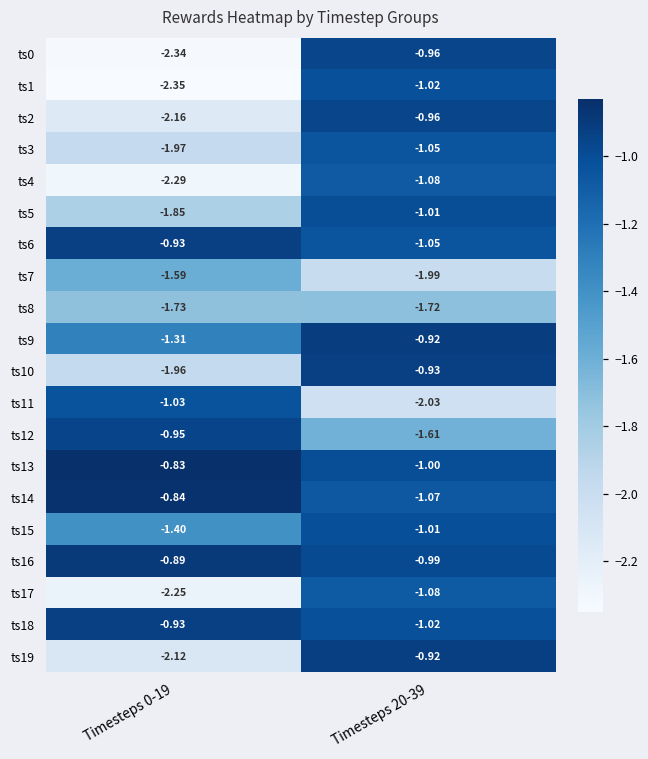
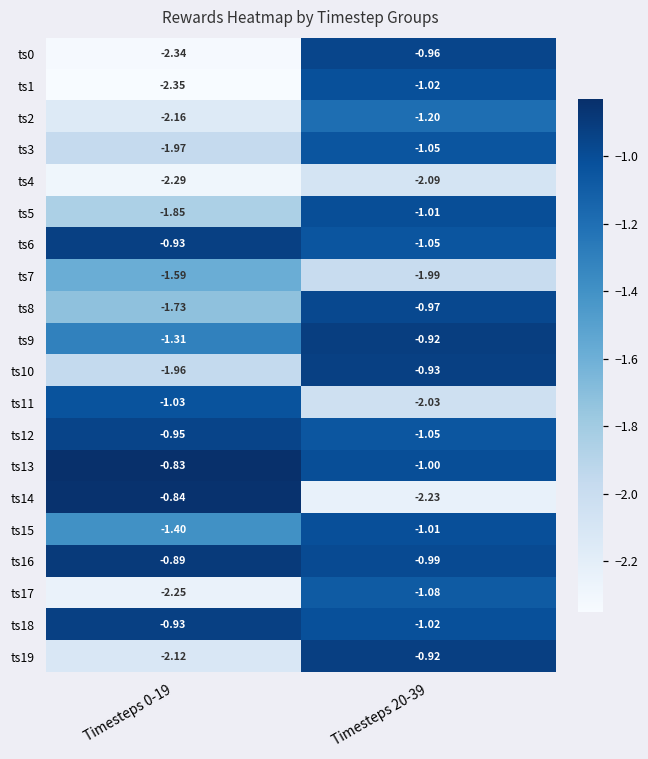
  {
    "ts0": {
      "Timesteps 0-19": -2.34,
      "Timesteps 20-39": -0.96
    },
    "ts1": {
      "Timesteps 0-19": -2.35,
      "Timesteps 20-39": -1.02
    },
    "ts2": {
      "Timesteps 0-19": -2.16,
-     "Timesteps 20-39": -0.96
+     "Timesteps 20-39": -1.20
    },
    "ts3": {
      "Timesteps 0-19": -1.97,
      "Timesteps 20-39": -1.05
    },
    "ts4": {
      "Timesteps 0-19": -2.29,
-     "Timesteps 20-39": -1.08
+     "Timesteps 20-39": -2.09
    },
    "ts5": {
      "Timesteps 0-19": -1.85,
      "Timesteps 20-39": -1.01
    },
    "ts6": {
      "Timesteps 0-19": -0.93,
      "Timesteps 20-39": -1.05
    },
    "ts7": {
      "Timesteps 0-19": -1.59,
      "Timesteps 20-39": -1.99
    },
    "ts8": {
      "Timesteps 0-19": -1.73,
-     "Timesteps 20-39": -1.72
+     "Timesteps 20-39": -0.97
    },
    "ts9": {
      "Timesteps 0-19": -1.31,
      "Timesteps 20-39": -0.92
    },
    "ts10": {
      "Timesteps 0-19": -1.96,
      "Timesteps 20-39": -0.93
    },
    "ts11": {
      "Timesteps 0-19": -1.03,
      "Timesteps 20-39": -2.03
    },
    "ts12": {
      "Timesteps 0-19": -0.95,
-     "Timesteps 20-39": -1.61
+     "Timesteps 20-39": -1.05
    },
    "ts13": {
      "Timesteps 0-19": -0.83,
      "Timesteps 20-39": -1.00
    },
    "ts14": {
      "Timesteps 0-19": -0.84,
-     "Timesteps 20-39": -1.07
+     "Timesteps 20-39": -2.23
    },
    "ts15": {
      "Timesteps 0-19": -1.40,
      "Timesteps 20-39": -1.01
    },
    "ts16": {
      "Timesteps 0-19": -0.89,
      "Timesteps 20-39": -0.99
    },
    "ts17": {
      "Timesteps 0-19": -2.25,
      "Timesteps 20-39": -1.08
    },
    "ts18": {
      "Timesteps 0-19": -0.93,
      "Timesteps 20-39": -1.02
    },
    "ts19": {
      "Timesteps 0-19": -2.12,
      "Timesteps 20-39": -0.92
    }
  }
